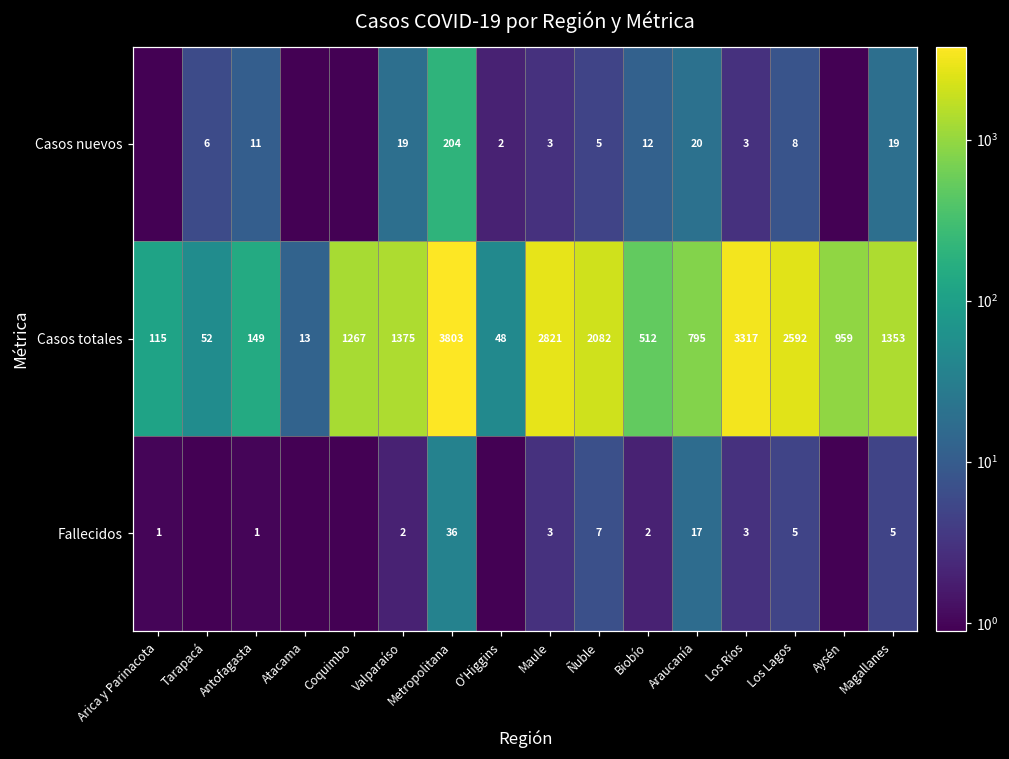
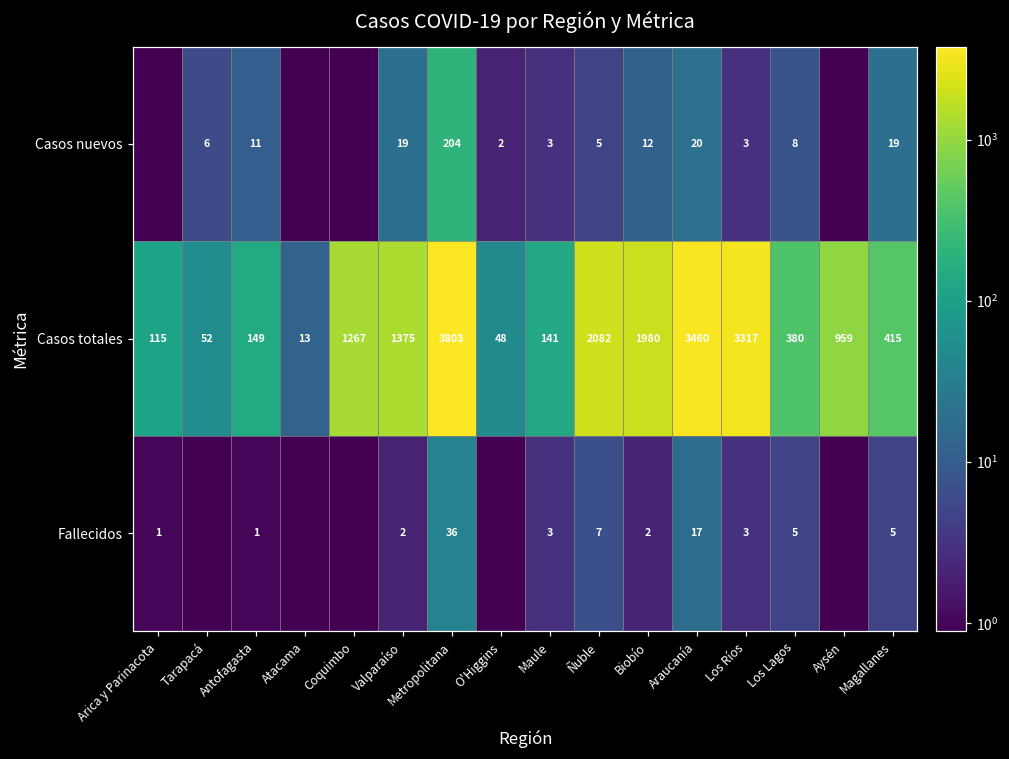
  {
    "Casos nuevos": {
      "Tarapacá": 6,
      "Antofagasta": 11,
      "Valparaíso": 19,
      "Metropolitana": 204,
      "O'Higgins": 2,
      "Maule": 3,
      "Ñuble": 5,
      "Biobío": 12,
      "Araucanía": 20,
      "Los Ríos": 3,
      "Los Lagos": 8,
      "Magallanes": 19
    },
    "Casos totales": {
      "Arica y Parinacota": 115,
      "Tarapacá": 52,
      "Antofagasta": 149,
      "Atacama": 13,
      "Coquimbo": 1267,
      "Valparaíso": 1375,
      "Metropolitana": 3803,
      "O'Higgins": 48,
-     "Maule": 2821,
+     "Maule": 141,
      "Ñuble": 2082,
-     "Biobío": 512,
-     "Araucanía": 795,
+     "Biobío": 1980,
+     "Araucanía": 3460,
      "Los Ríos": 3317,
-     "Los Lagos": 2592,
+     "Los Lagos": 380,
      "Aysén": 959,
-     "Magallanes": 1353
+     "Magallanes": 415
    },
    "Fallecidos": {
      "Arica y Parinacota": 1,
      "Antofagasta": 1,
      "Valparaíso": 2,
      "Metropolitana": 36,
      "Maule": 3,
      "Ñuble": 7,
      "Biobío": 2,
      "Araucanía": 17,
      "Los Ríos": 3,
      "Los Lagos": 5,
      "Magallanes": 5
    }
  }
